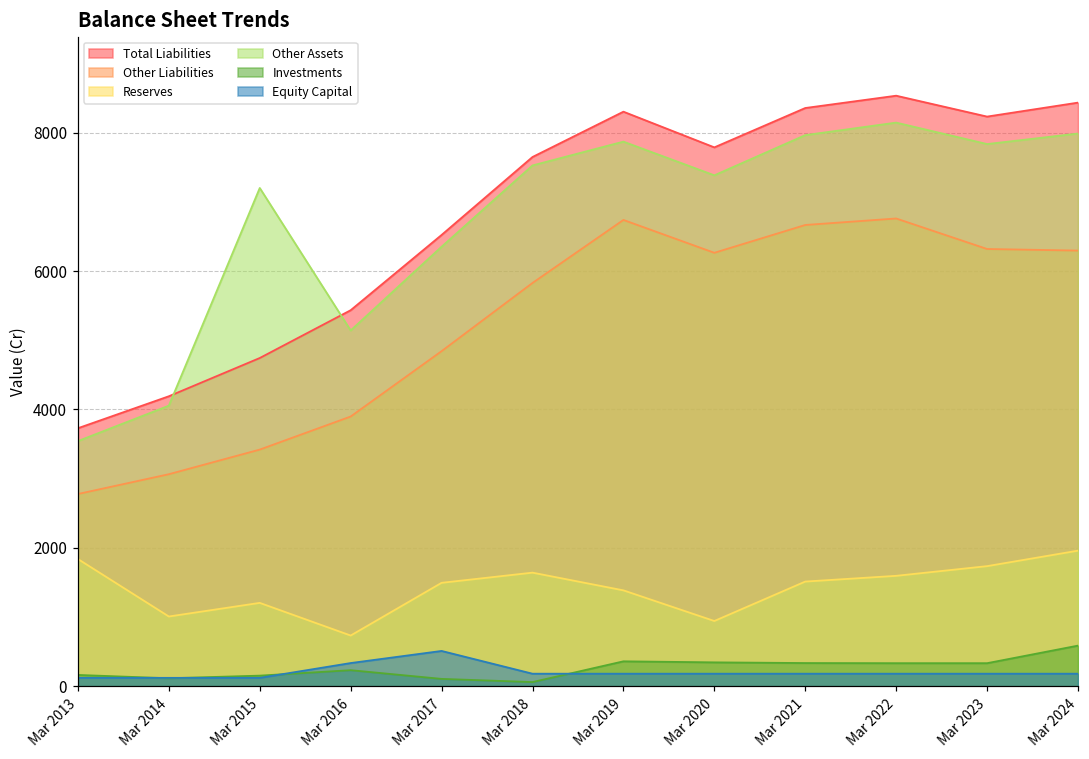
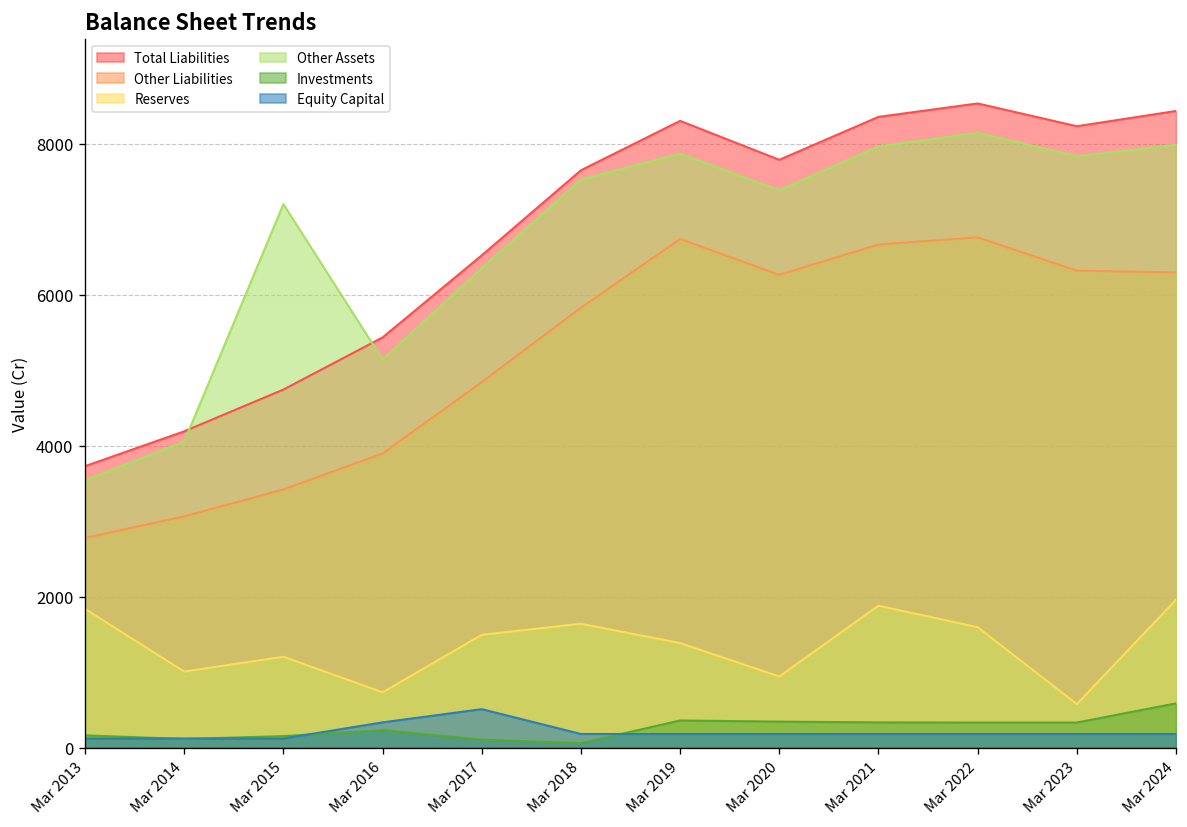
  {
    "Reserves": {
      "Mar 2013": 1800,
      "Mar 2014": 1000,
      "Mar 2015": 1200,
      "Mar 2016": 700,
      "Mar 2017": 1500,
      "Mar 2018": 1600,
      "Mar 2019": 1400,
      "Mar 2020": 900,
-     "Mar 2021": 1500,
+     "Mar 2021": 1900,
      "Mar 2022": 1600,
-     "Mar 2023": 1700,
+     "Mar 2023": 600,
      "Mar 2024": 2000
    },
    "Other Assets": {
      "Mar 2013": 3500,
      "Mar 2014": 4100,
      "Mar 2015": 7200,
      "Mar 2016": 5100,
      "Mar 2017": 6400,
      "Mar 2018": 7500,
      "Mar 2019": 7900,
      "Mar 2020": 7400,
      "Mar 2021": 8000,
      "Mar 2022": 8100,
      "Mar 2023": 7800,
      "Mar 2024": 8000
    },
    "Investments": {
      "Mar 2013": 200,
      "Mar 2016": 200,
      "Mar 2017": 100,
      "Mar 2018": 100,
      "Mar 2019": 400,
      "Mar 2020": 300,
      "Mar 2021": 300,
      "Mar 2022": 300,
      "Mar 2023": 300,
      "Mar 2024": 600
    },
    "Equity Capital": {
      "Mar 2013": 100,
      "Mar 2016": 300,
      "Mar 2017": 500,
      "Mar 2018": 200,
      "Mar 2019": 200,
      "Mar 2020": 200,
      "Mar 2021": 200,
      "Mar 2022": 200,
      "Mar 2023": 200,
      "Mar 2024": 200
    }
  }
